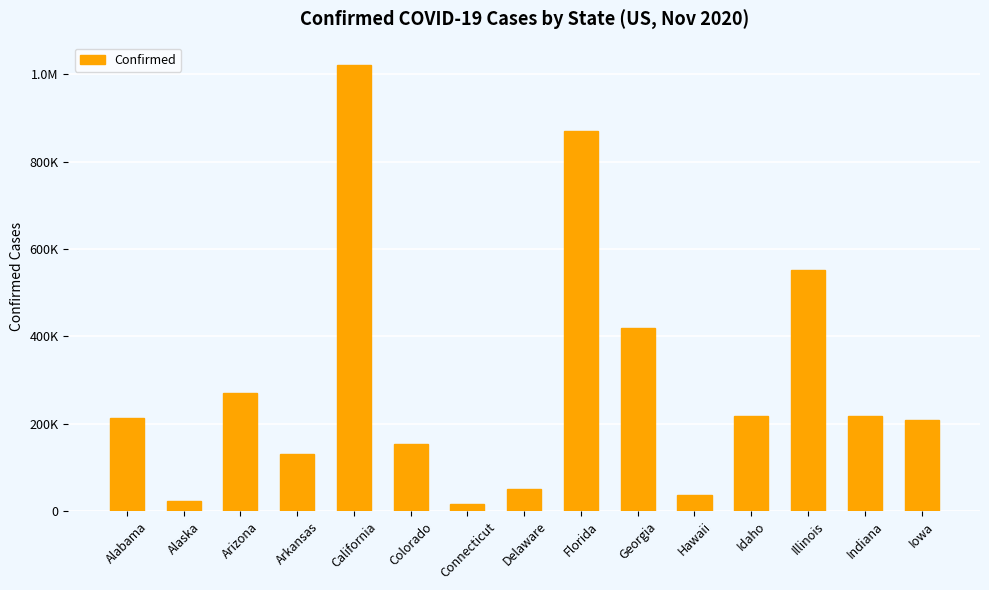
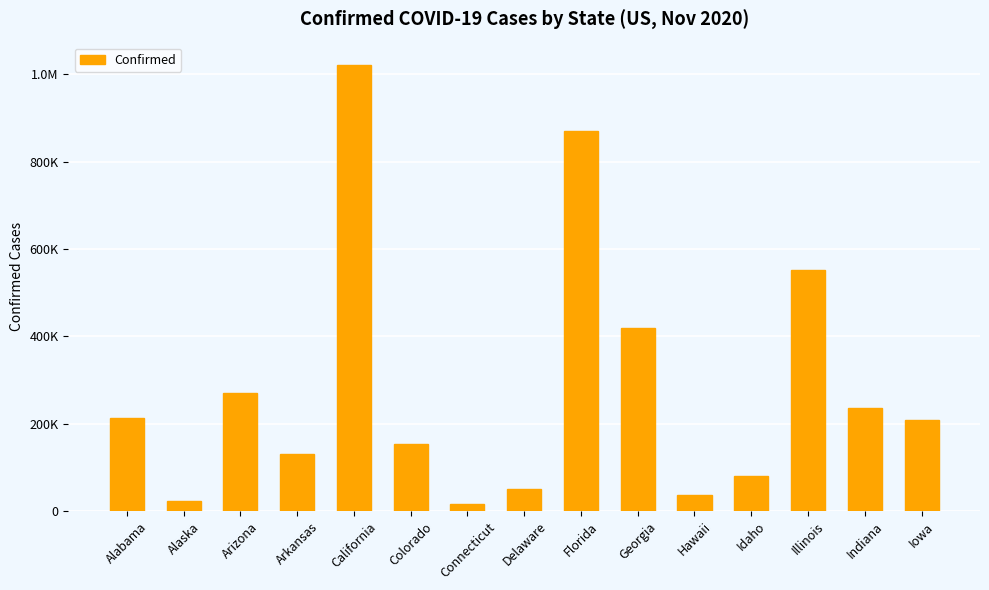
  {
    "Alabama": 210000,
    "Alaska": 20000,
    "Arizona": 270000,
    "Arkansas": 130000,
    "California": 1020000,
    "Colorado": 150000,
    "Connecticut": 20000,
    "Delaware": 50000,
    "Florida": 870000,
    "Georgia": 420000,
    "Hawaii": 40000,
-   "Idaho": 220000,
+   "Idaho": 80000,
    "Illinois": 550000,
-   "Indiana": 220000,
+   "Indiana": 240000,
    "Iowa": 210000
  }
